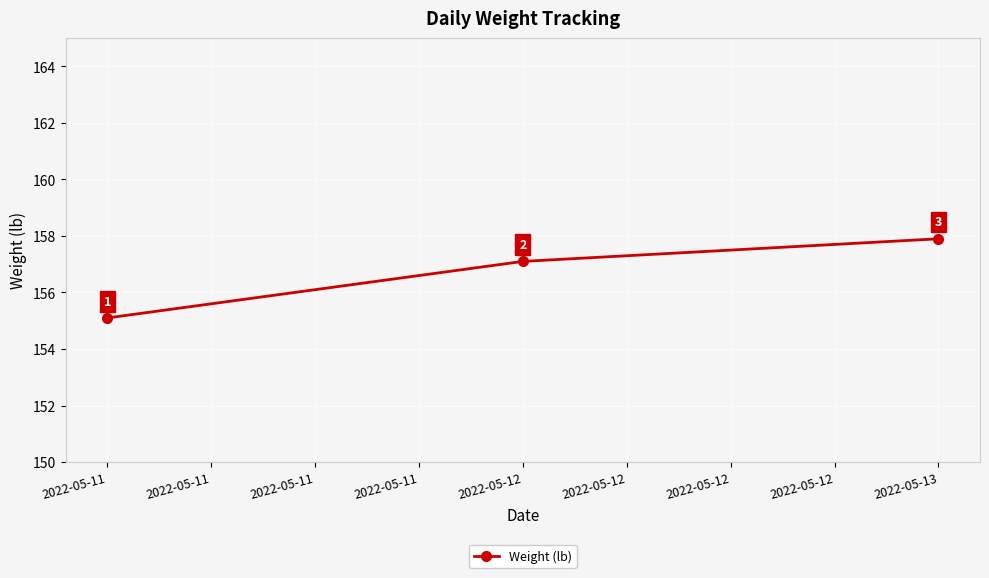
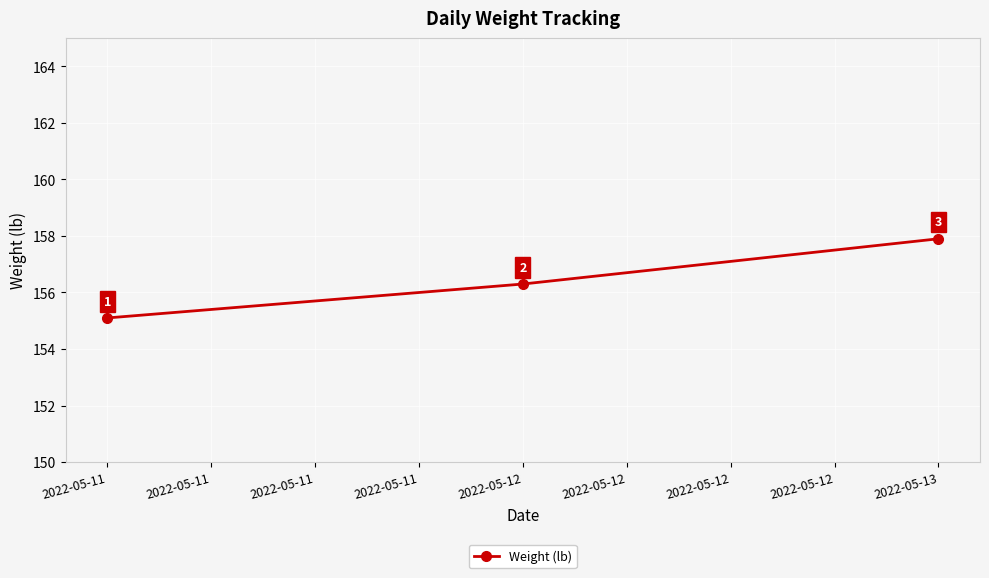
  {
-   "2022-05-12": 157.1
+   "2022-05-12": 156.3
  }
